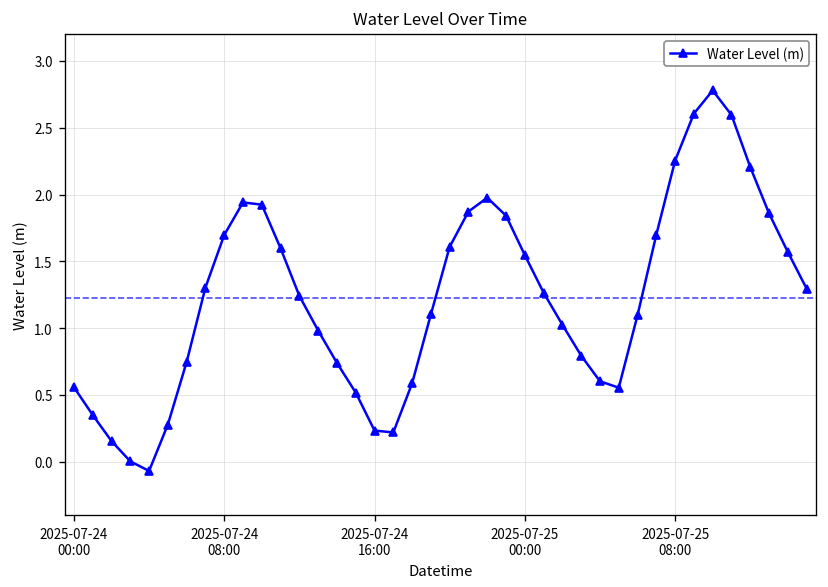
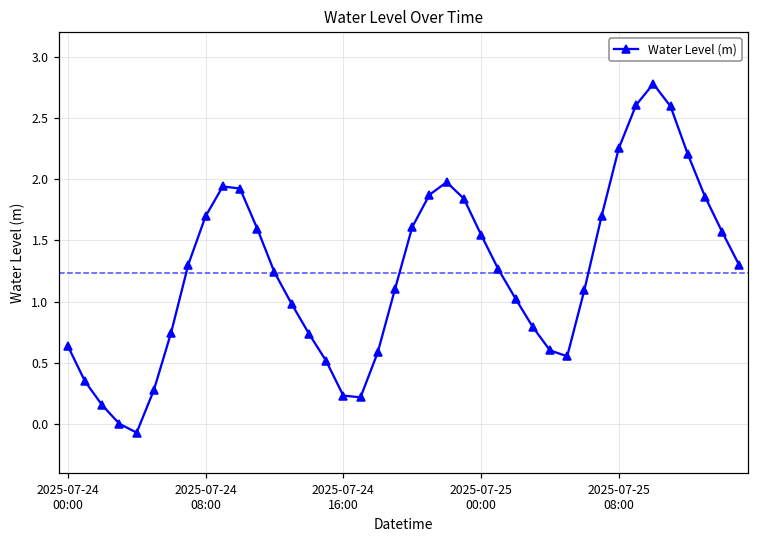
  {
-   "2025-07-24 00:00": 0.56,
+   "2025-07-24 00:00": 0.64,
    "2025-07-24 08:00": 1.70,
    "2025-07-24 16:00": 0.23,
    "2025-07-25 00:00": 1.55,
    "2025-07-25 08:00": 2.25
  }
